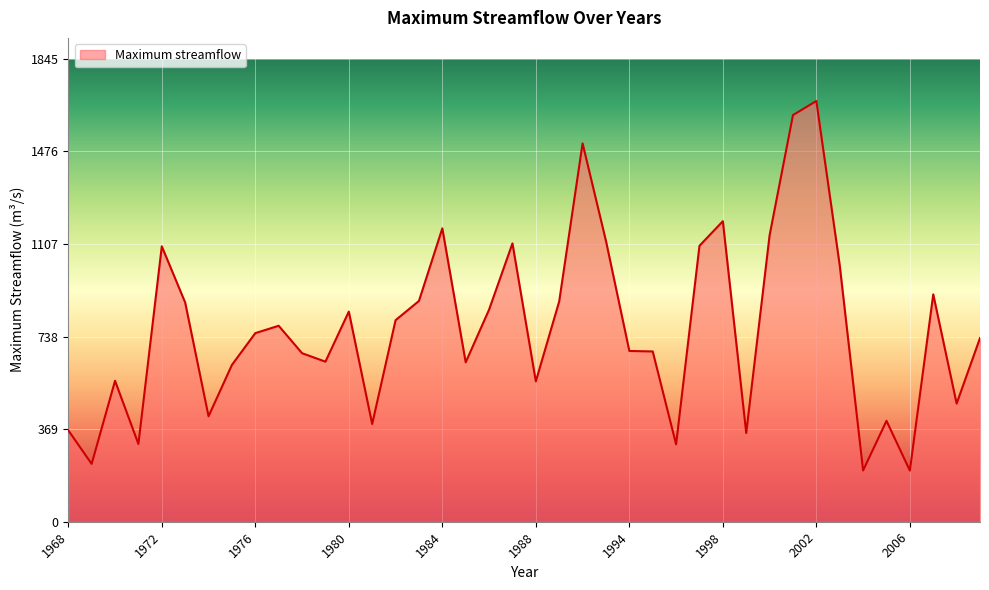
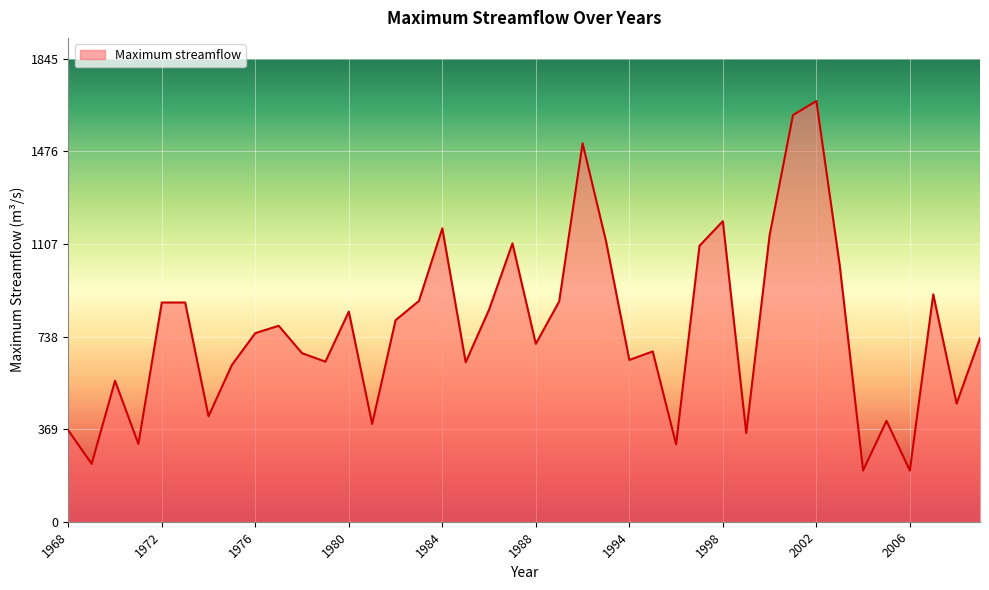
  {
    "1968": 360,
-   "1972": 1100,
+   "1972": 870,
    "1976": 750,
    "1980": 840,
    "1984": 1170,
-   "1988": 560,
-   "1994": 680,
+   "1988": 710,
+   "1994": 650,
    "1998": 1200,
    "2002": 1680,
    "2006": 200
  }
